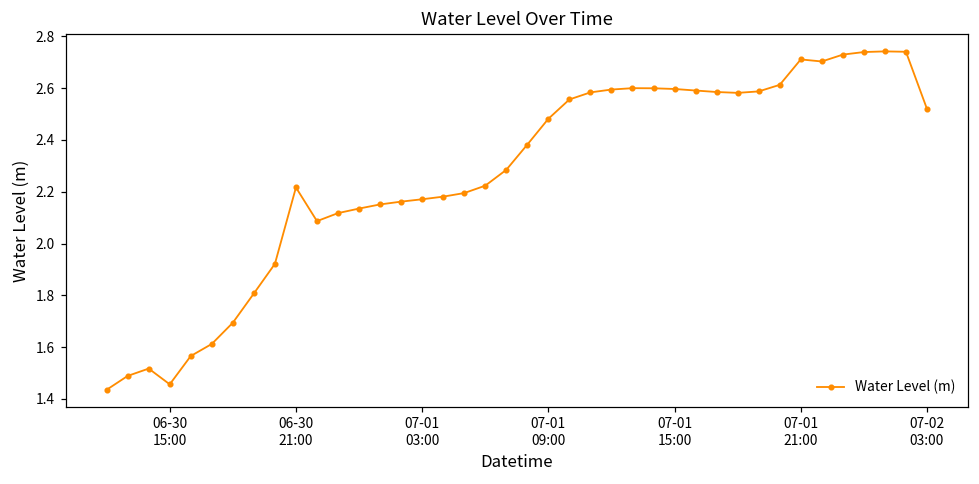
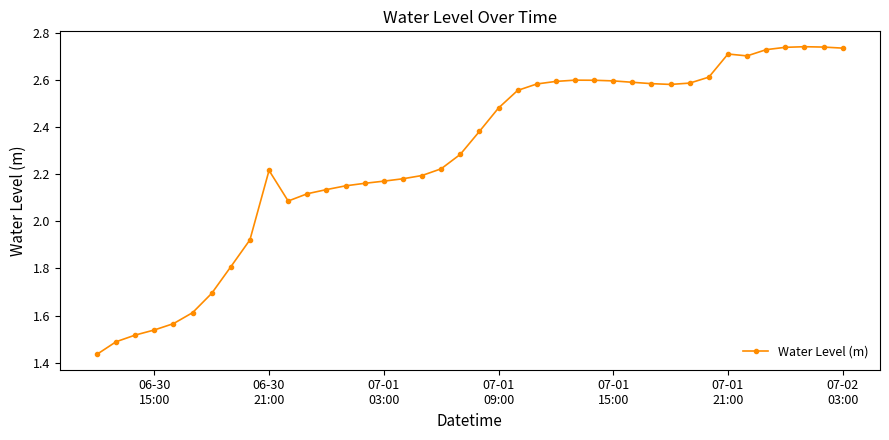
  {
-   "06-30 15:00": 1.46,
+   "06-30 15:00": 1.54,
    "06-30 21:00": 2.22,
    "07-01 03:00": 2.17,
    "07-01 09:00": 2.48,
    "07-01 15:00": 2.60,
    "07-01 21:00": 2.71,
-   "07-02 03:00": 2.52
+   "07-02 03:00": 2.74
  }
